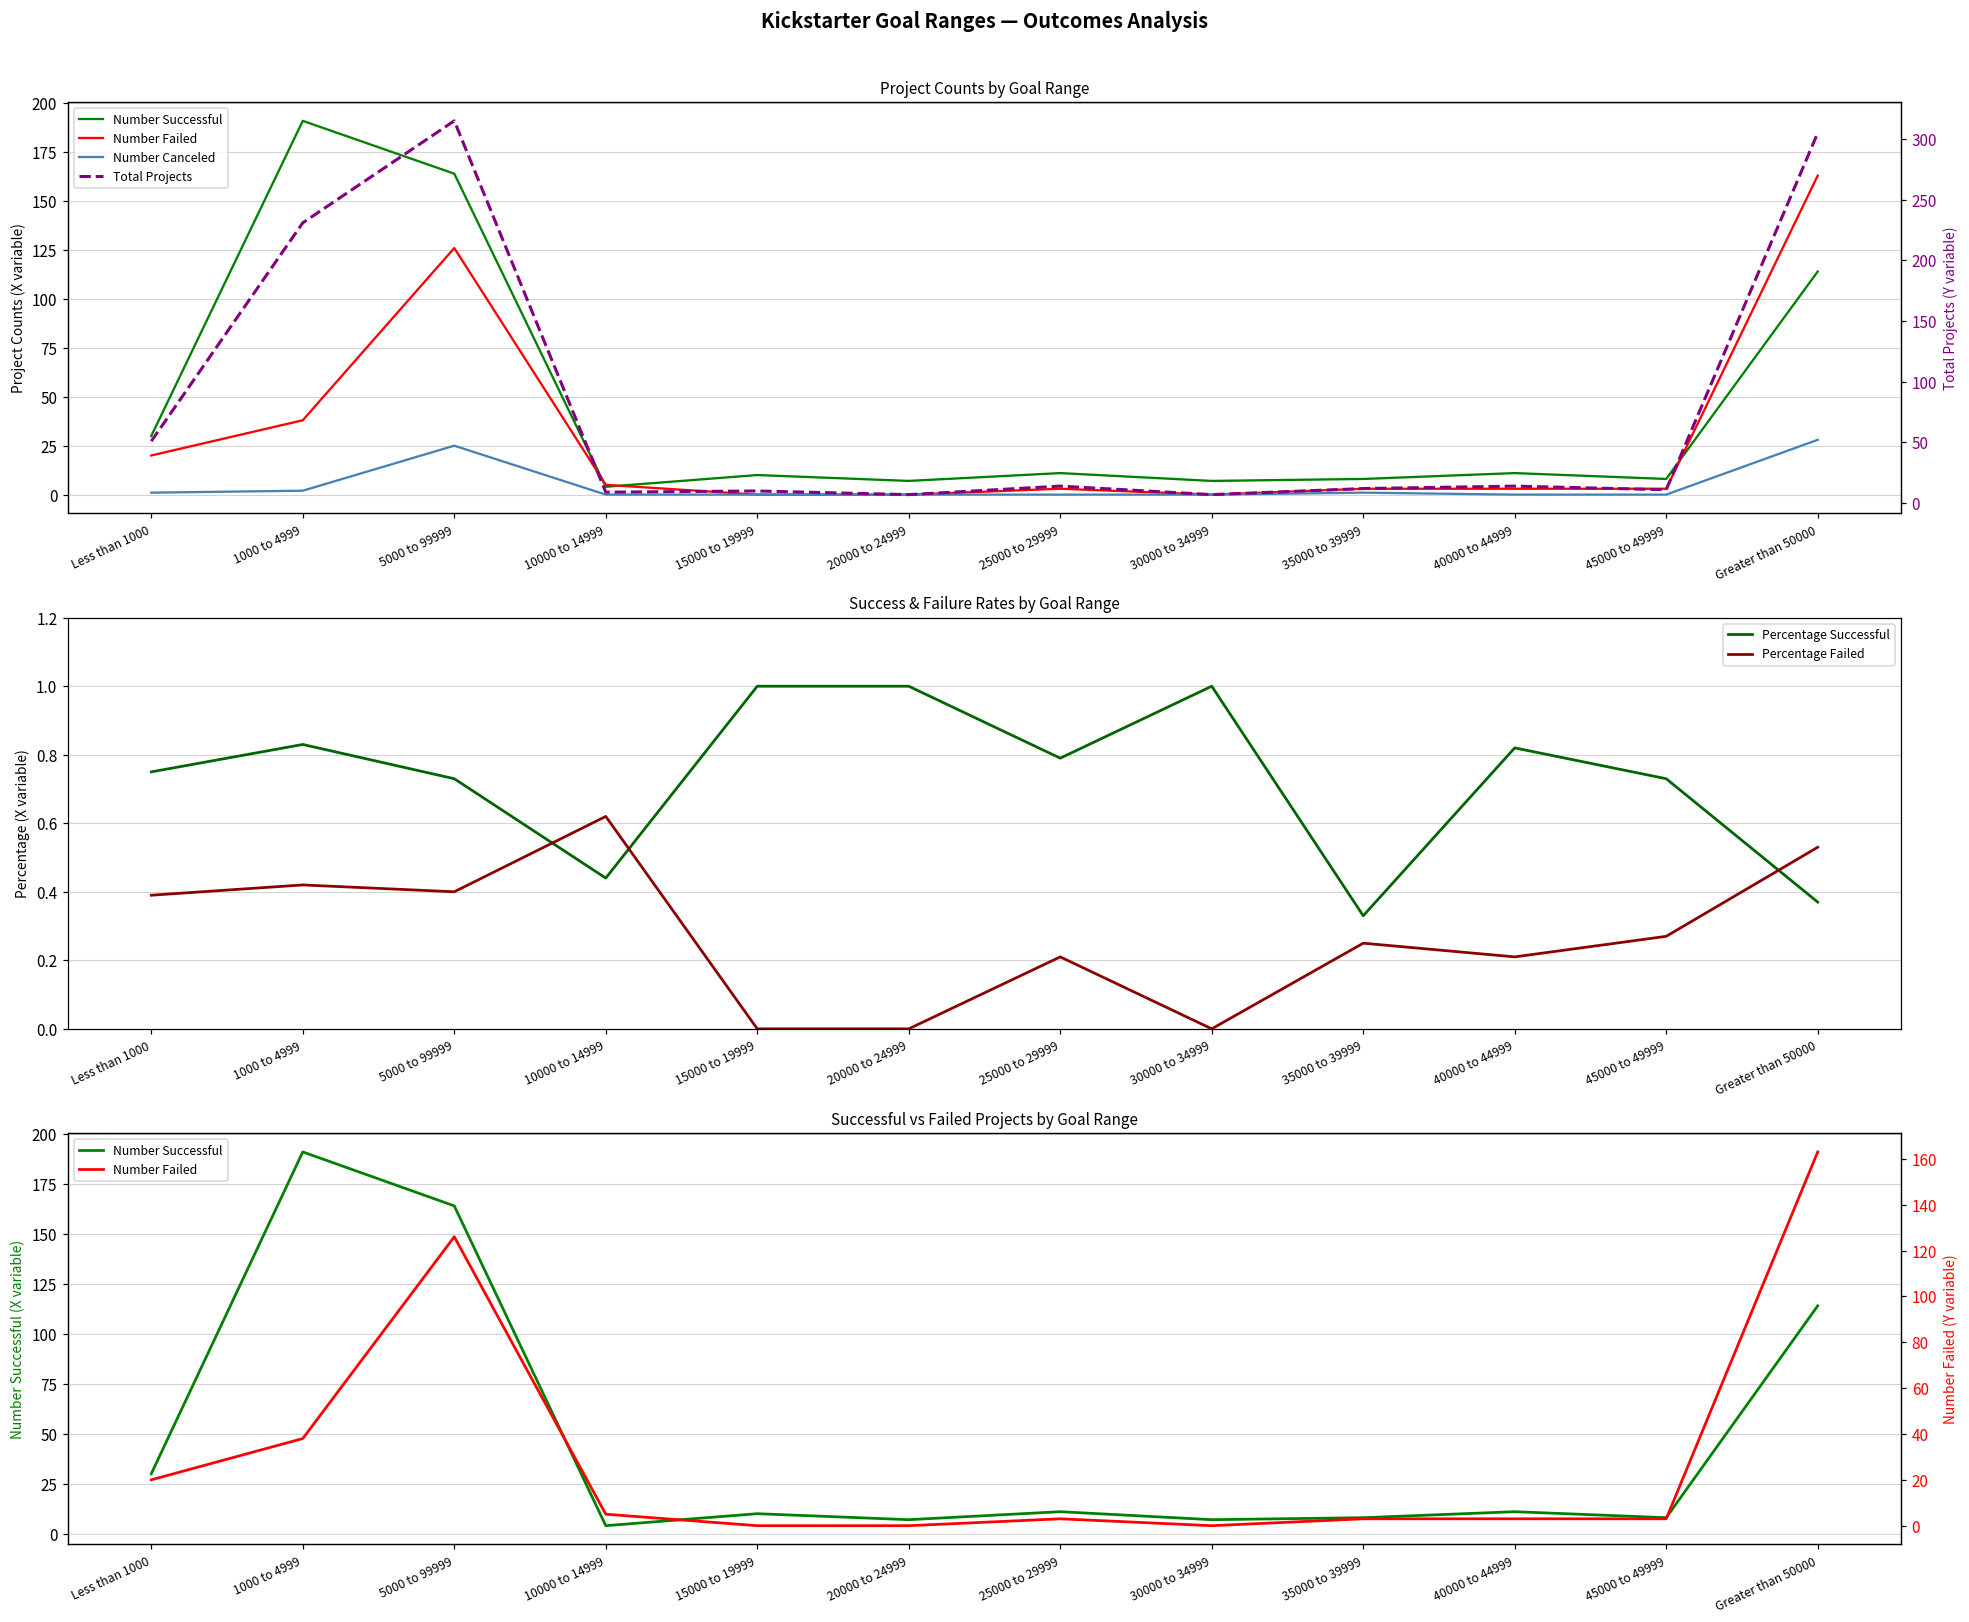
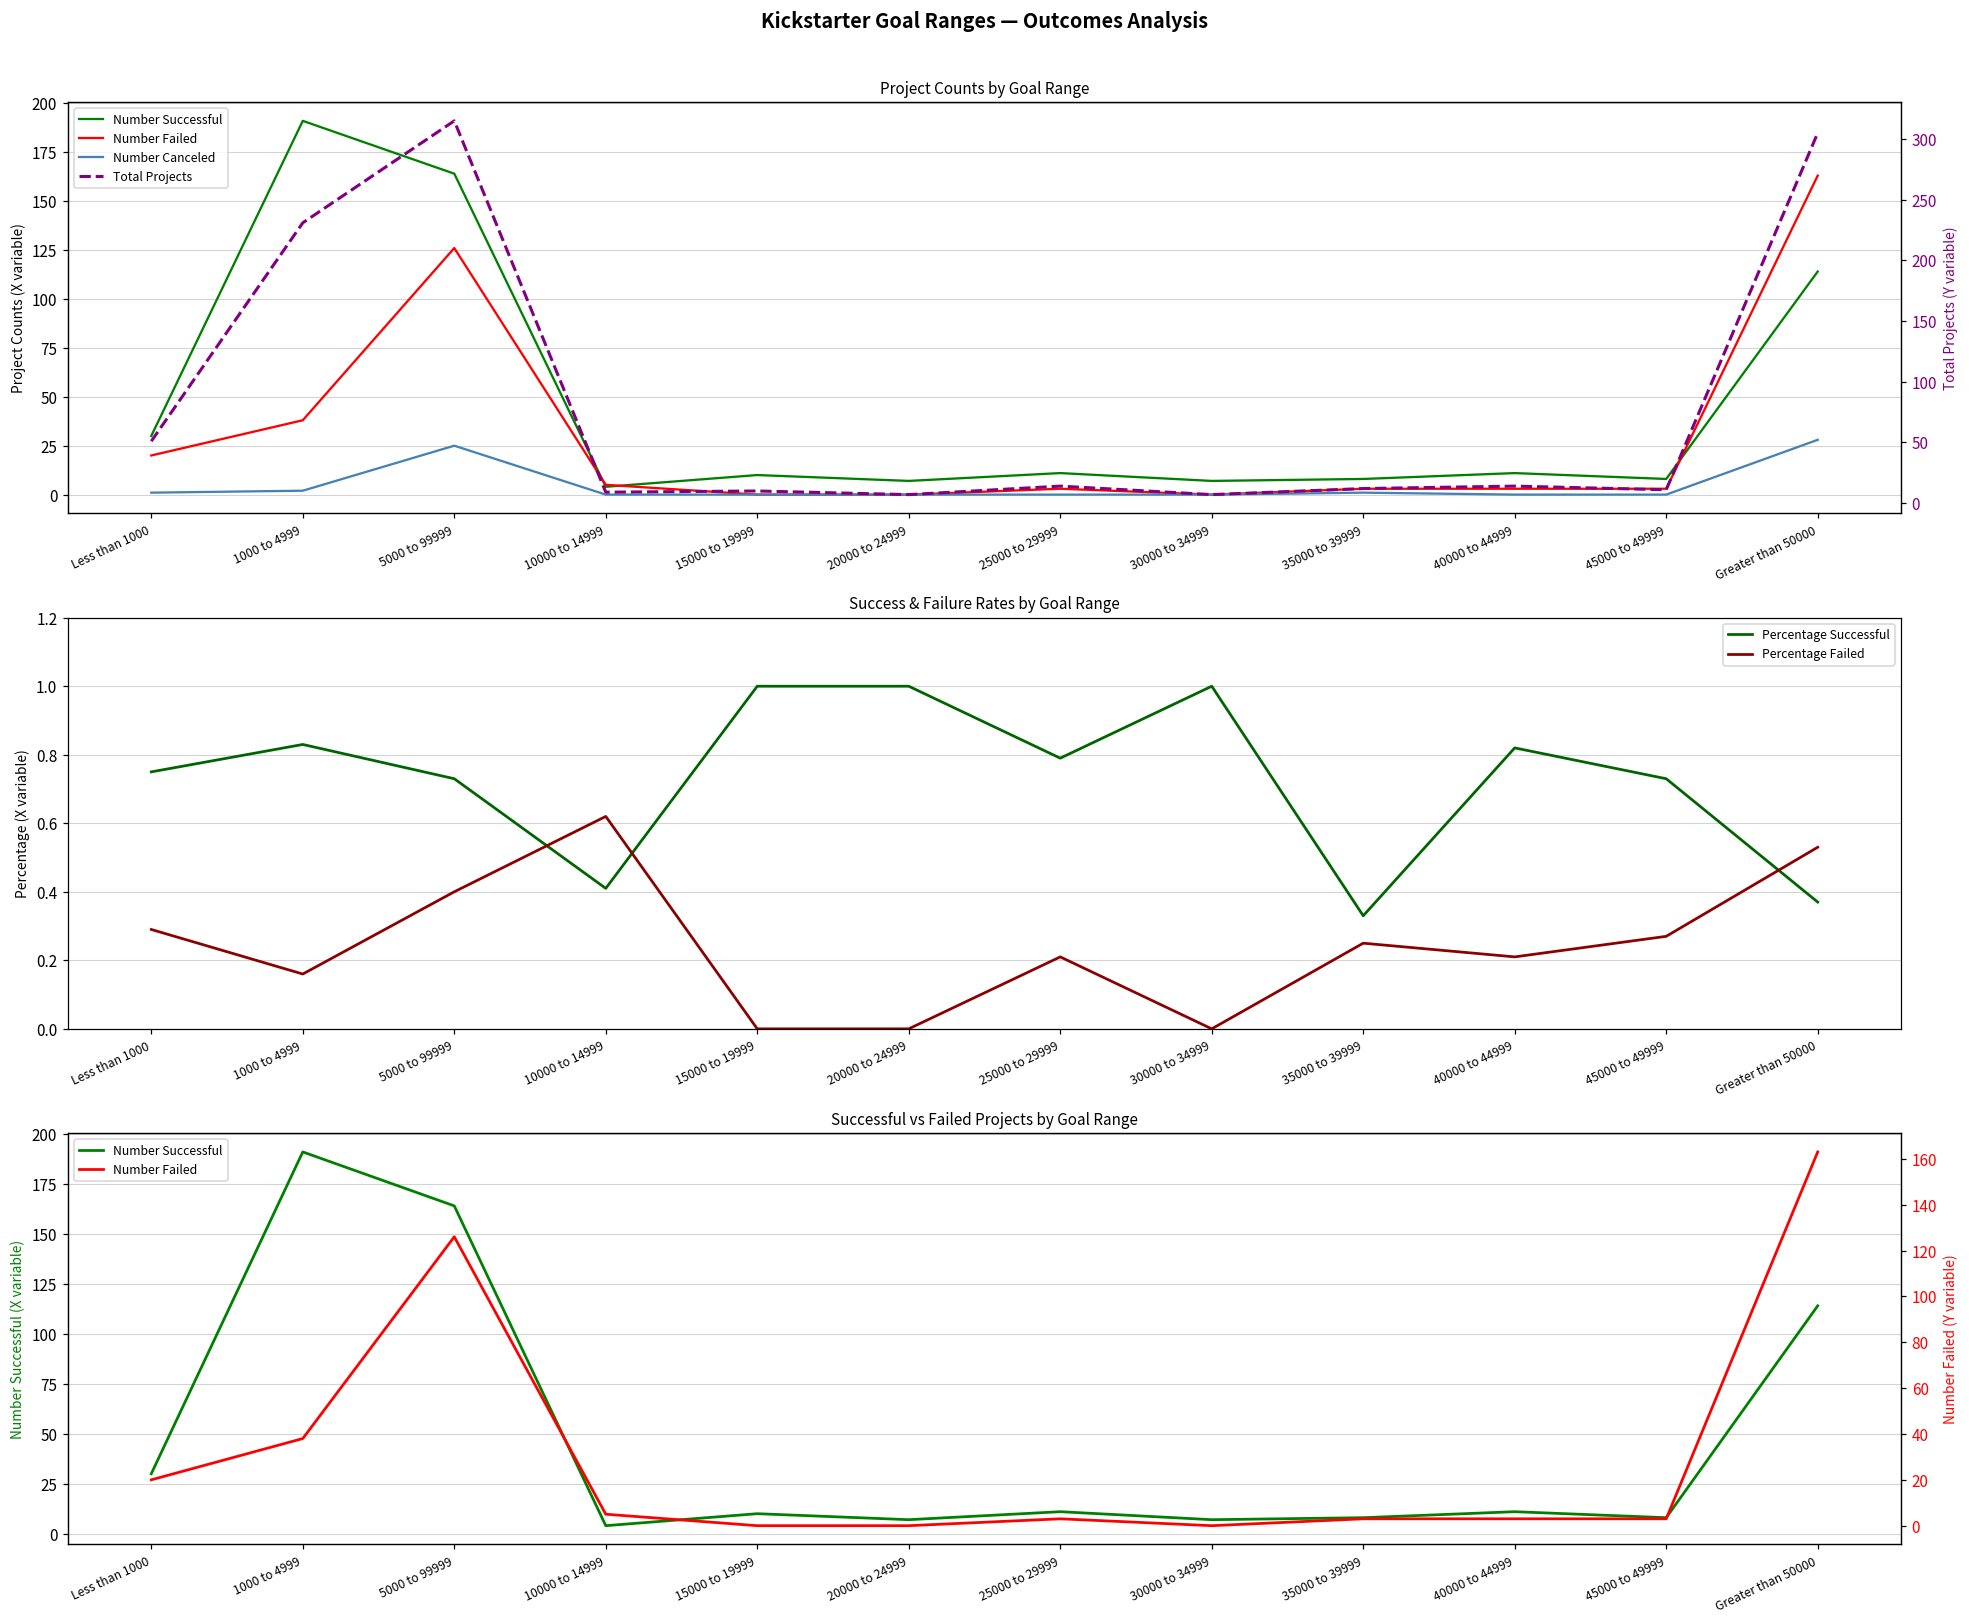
  {
    "Success & Failure Rates by Goal Range": {
      "Percentage Successful": {
        "Less than 1000": 0.75,
        "1000 to 4999": 0.83,
        "5000 to 99999": 0.73,
-       "10000 to 14999": 0.44,
+       "10000 to 14999": 0.41,
        "15000 to 19999": 1.00,
        "20000 to 24999": 1.00,
        "25000 to 29999": 0.79,
        "30000 to 34999": 1.00,
        "35000 to 39999": 0.33,
        "40000 to 44999": 0.82,
        "45000 to 49999": 0.73,
        "Greater than 50000": 0.37
      },
      "Percentage Failed": {
-       "Less than 1000": 0.39,
-       "1000 to 4999": 0.42,
+       "Less than 1000": 0.29,
+       "1000 to 4999": 0.16,
        "5000 to 99999": 0.40,
        "10000 to 14999": 0.62,
        "15000 to 19999": 0.00,
        "20000 to 24999": 0.00,
        "25000 to 29999": 0.21,
        "30000 to 34999": 0.00,
        "35000 to 39999": 0.25,
        "40000 to 44999": 0.21,
        "45000 to 49999": 0.27,
        "Greater than 50000": 0.53
      }
    }
  }
